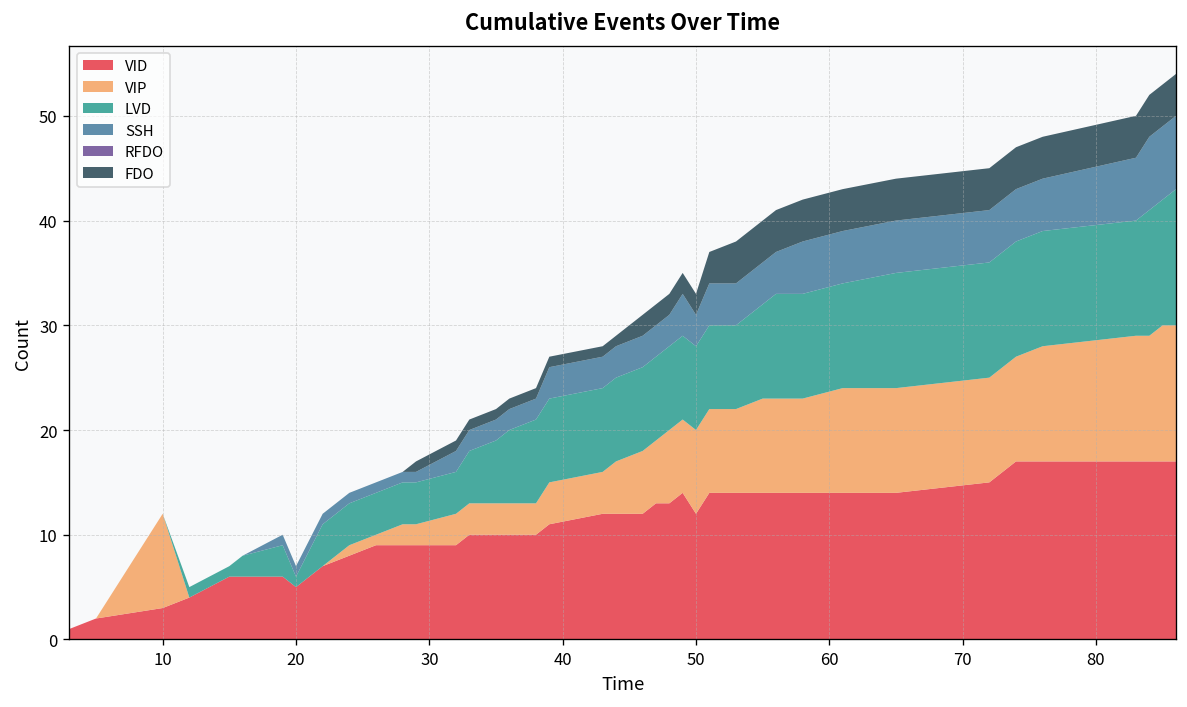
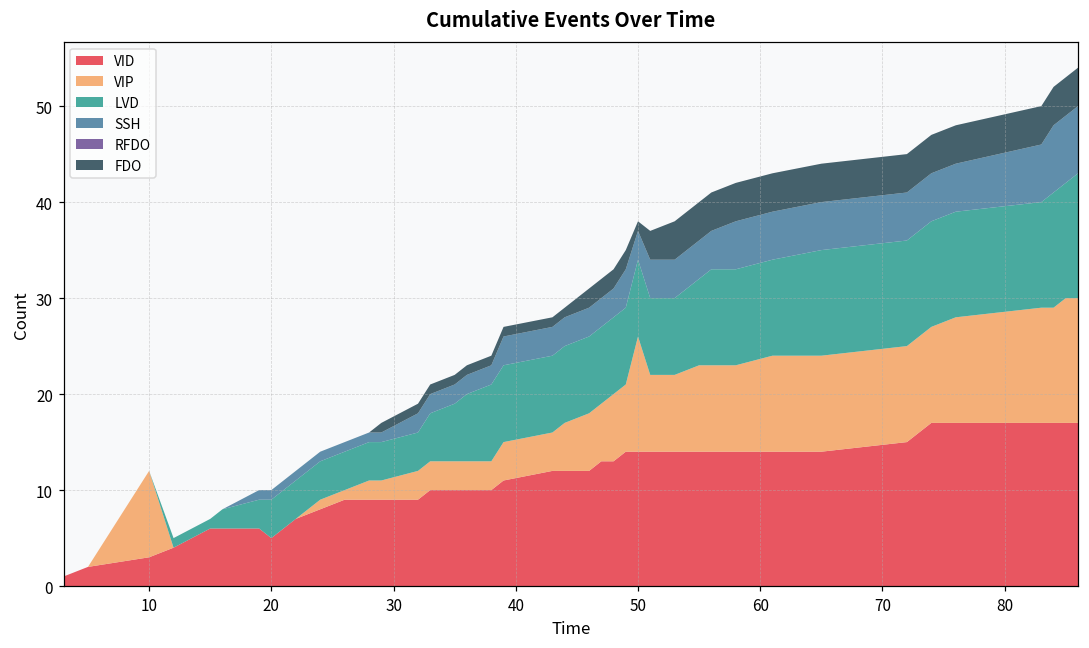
  {
    "VID": {
      "10": 3,
-     "50": 12
+     "50": 14
    },
    "VIP": {
-     "50": 8
+     "50": 12
    },
    "LVD": {
-     "20": 1,
+     "20": 4,
      "50": 8
    },
    "FDO": {
-     "50": 2
+     "50": 1
    }
  }
